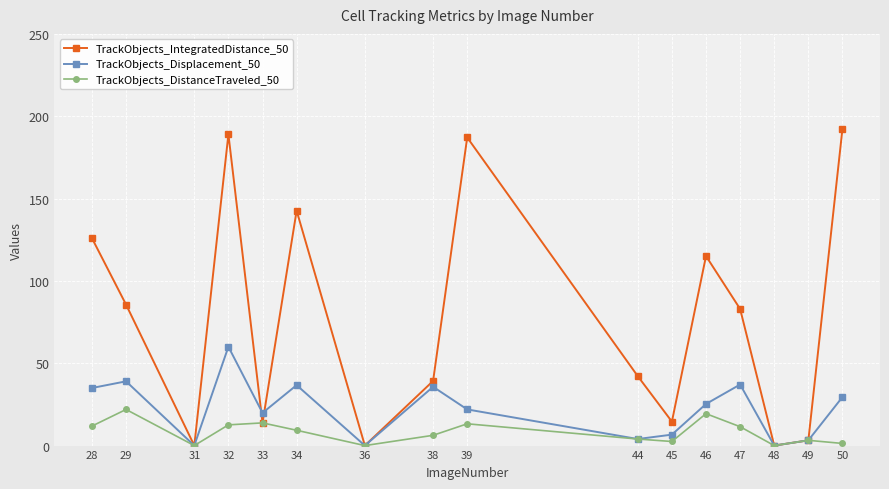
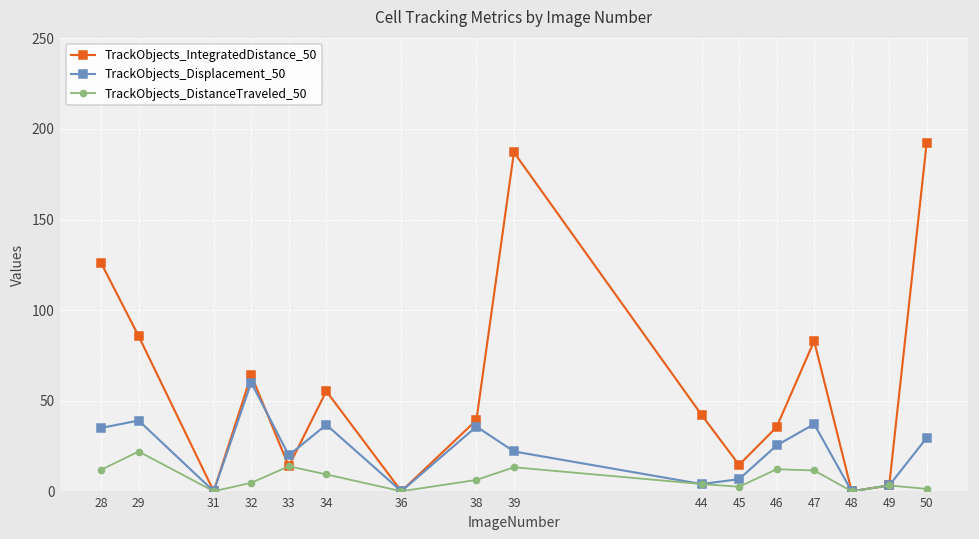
  {
    "TrackObjects_IntegratedDistance_50": {
      "28": 126,
      "29": 86,
-     "32": 189,
-     "34": 143,
+     "32": 64,
+     "34": 55,
      "38": 39,
      "39": 187,
      "44": 42,
      "45": 15,
-     "46": 115,
+     "46": 35,
      "47": 83,
      "50": 192
    },
    "TrackObjects_Displacement_50": {
      "28": 35,
      "29": 39,
      "32": 60,
      "33": 20,
      "34": 37,
      "38": 36,
      "39": 22,
      "45": 7,
      "46": 25,
      "47": 37,
      "50": 29
    },
    "TrackObjects_DistanceTraveled_50": {
      "28": 12,
      "29": 22,
-     "32": 13,
+     "32": 5,
      "34": 9,
      "38": 6,
      "39": 13,
      "45": 2,
-     "46": 19,
+     "46": 12,
      "47": 11,
      "50": 1
    }
  }
